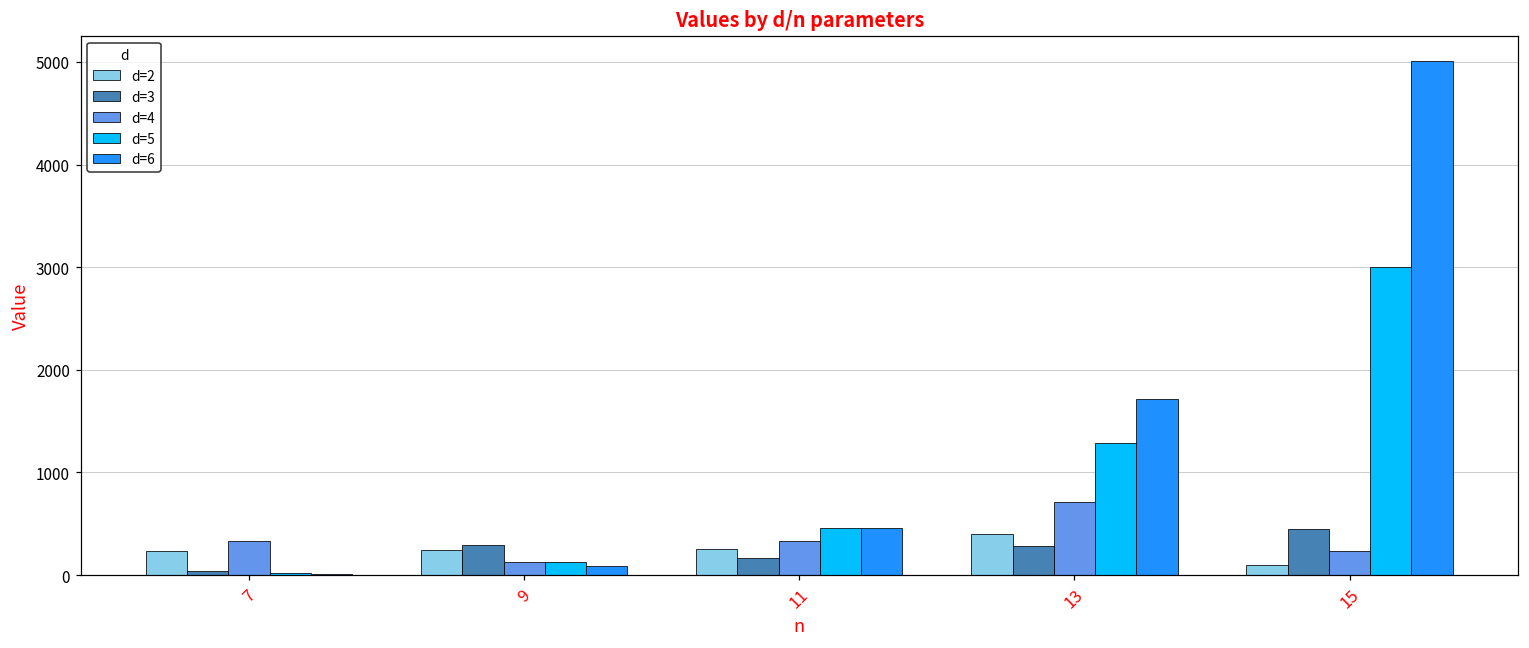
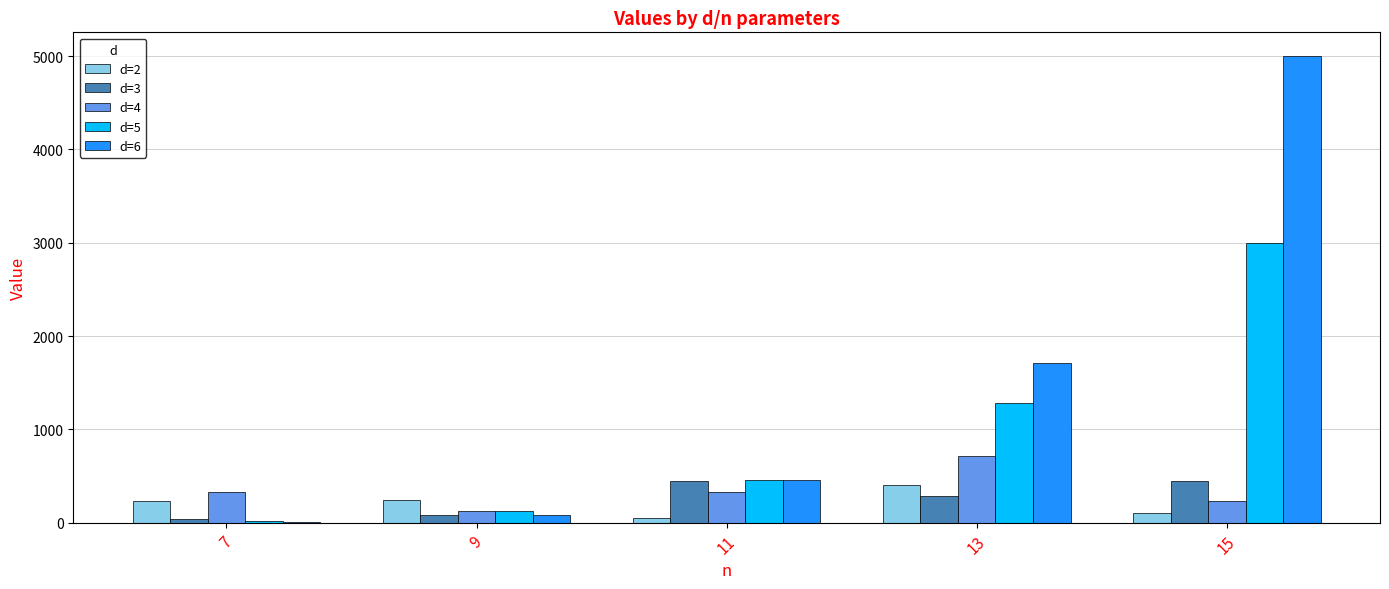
  {
    "d=2": {
      "7": 200,
      "9": 200,
-     "11": 300,
+     "11": 100,
      "13": 400,
      "15": 100
    },
    "d=3": {
      "7": 0,
-     "9": 300,
-     "11": 200,
+     "9": 100,
+     "11": 400,
      "13": 300,
      "15": 400
    },
    "d=4": {
      "7": 300,
      "9": 100,
      "11": 300,
      "13": 700,
      "15": 200
    }
  }
